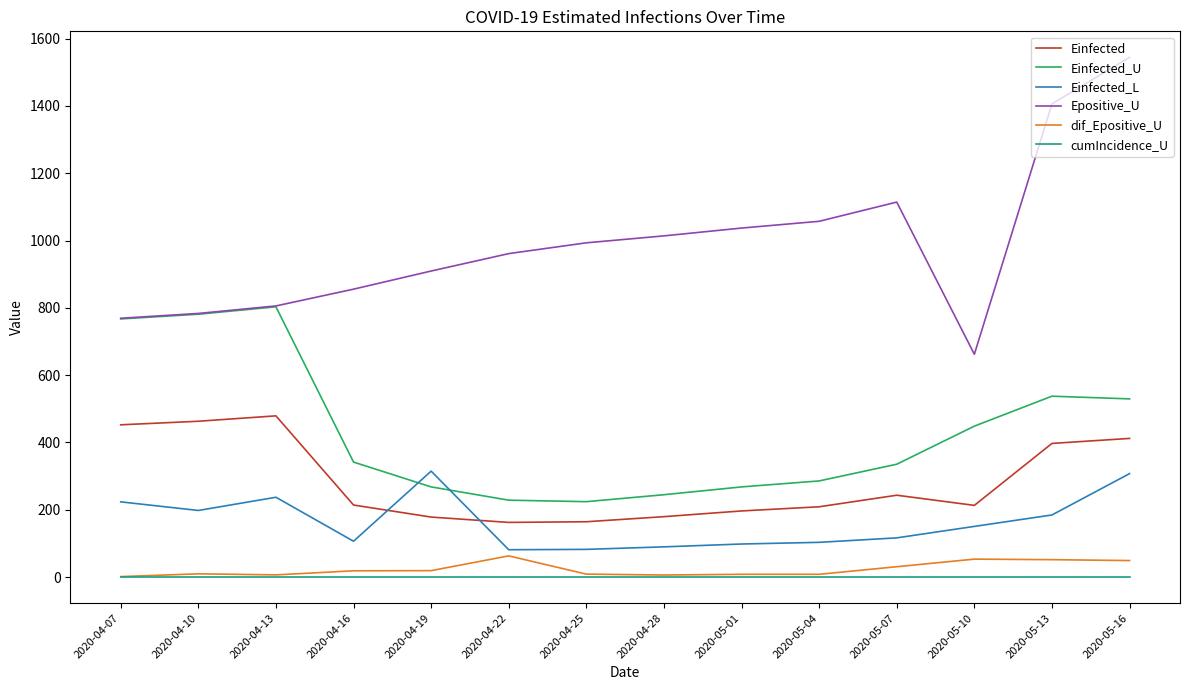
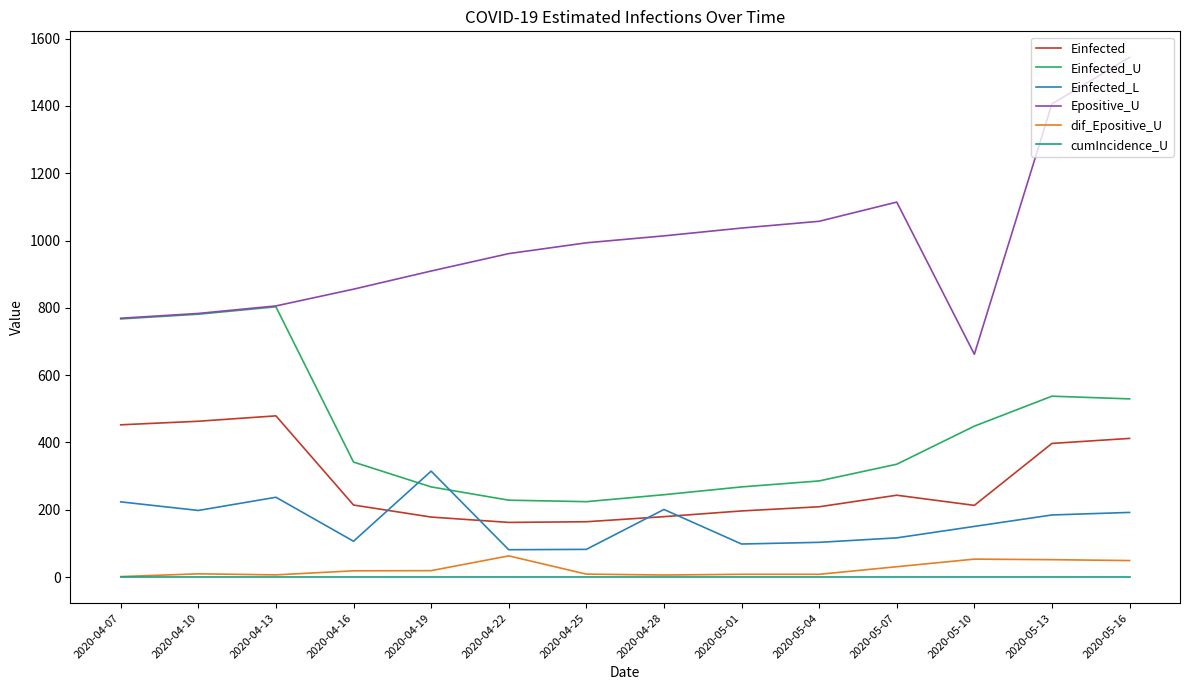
  {
    "Einfected": {
      "2020-04-07": 450,
      "2020-04-10": 460,
      "2020-04-13": 480,
      "2020-04-16": 210,
      "2020-04-19": 180,
      "2020-04-22": 160,
      "2020-04-25": 160,
      "2020-04-28": 180,
      "2020-05-01": 200,
      "2020-05-04": 210,
      "2020-05-07": 240,
      "2020-05-10": 210,
      "2020-05-13": 400,
      "2020-05-16": 410
    },
    "Einfected_L": {
      "2020-04-07": 220,
      "2020-04-10": 200,
      "2020-04-13": 240,
      "2020-04-16": 110,
      "2020-04-19": 310,
      "2020-04-22": 80,
      "2020-04-25": 80,
-     "2020-04-28": 90,
+     "2020-04-28": 200,
      "2020-05-01": 100,
      "2020-05-04": 100,
      "2020-05-07": 120,
      "2020-05-10": 150,
      "2020-05-13": 180,
-     "2020-05-16": 310
+     "2020-05-16": 190
    },
    "Epositive_U": {
      "2020-04-16": 860,
      "2020-04-19": 910,
      "2020-04-22": 960,
      "2020-04-25": 990,
      "2020-04-28": 1010,
      "2020-05-01": 1040,
      "2020-05-04": 1060,
      "2020-05-07": 1110,
      "2020-05-10": 660
    },
    "dif_Epositive_U": {
      "2020-04-10": 10,
      "2020-04-16": 20,
      "2020-04-19": 20,
      "2020-04-22": 60,
      "2020-04-25": 10,
      "2020-05-01": 10,
      "2020-05-04": 10,
      "2020-05-07": 30,
      "2020-05-10": 50,
      "2020-05-13": 50,
      "2020-05-16": 50
    }
  }
